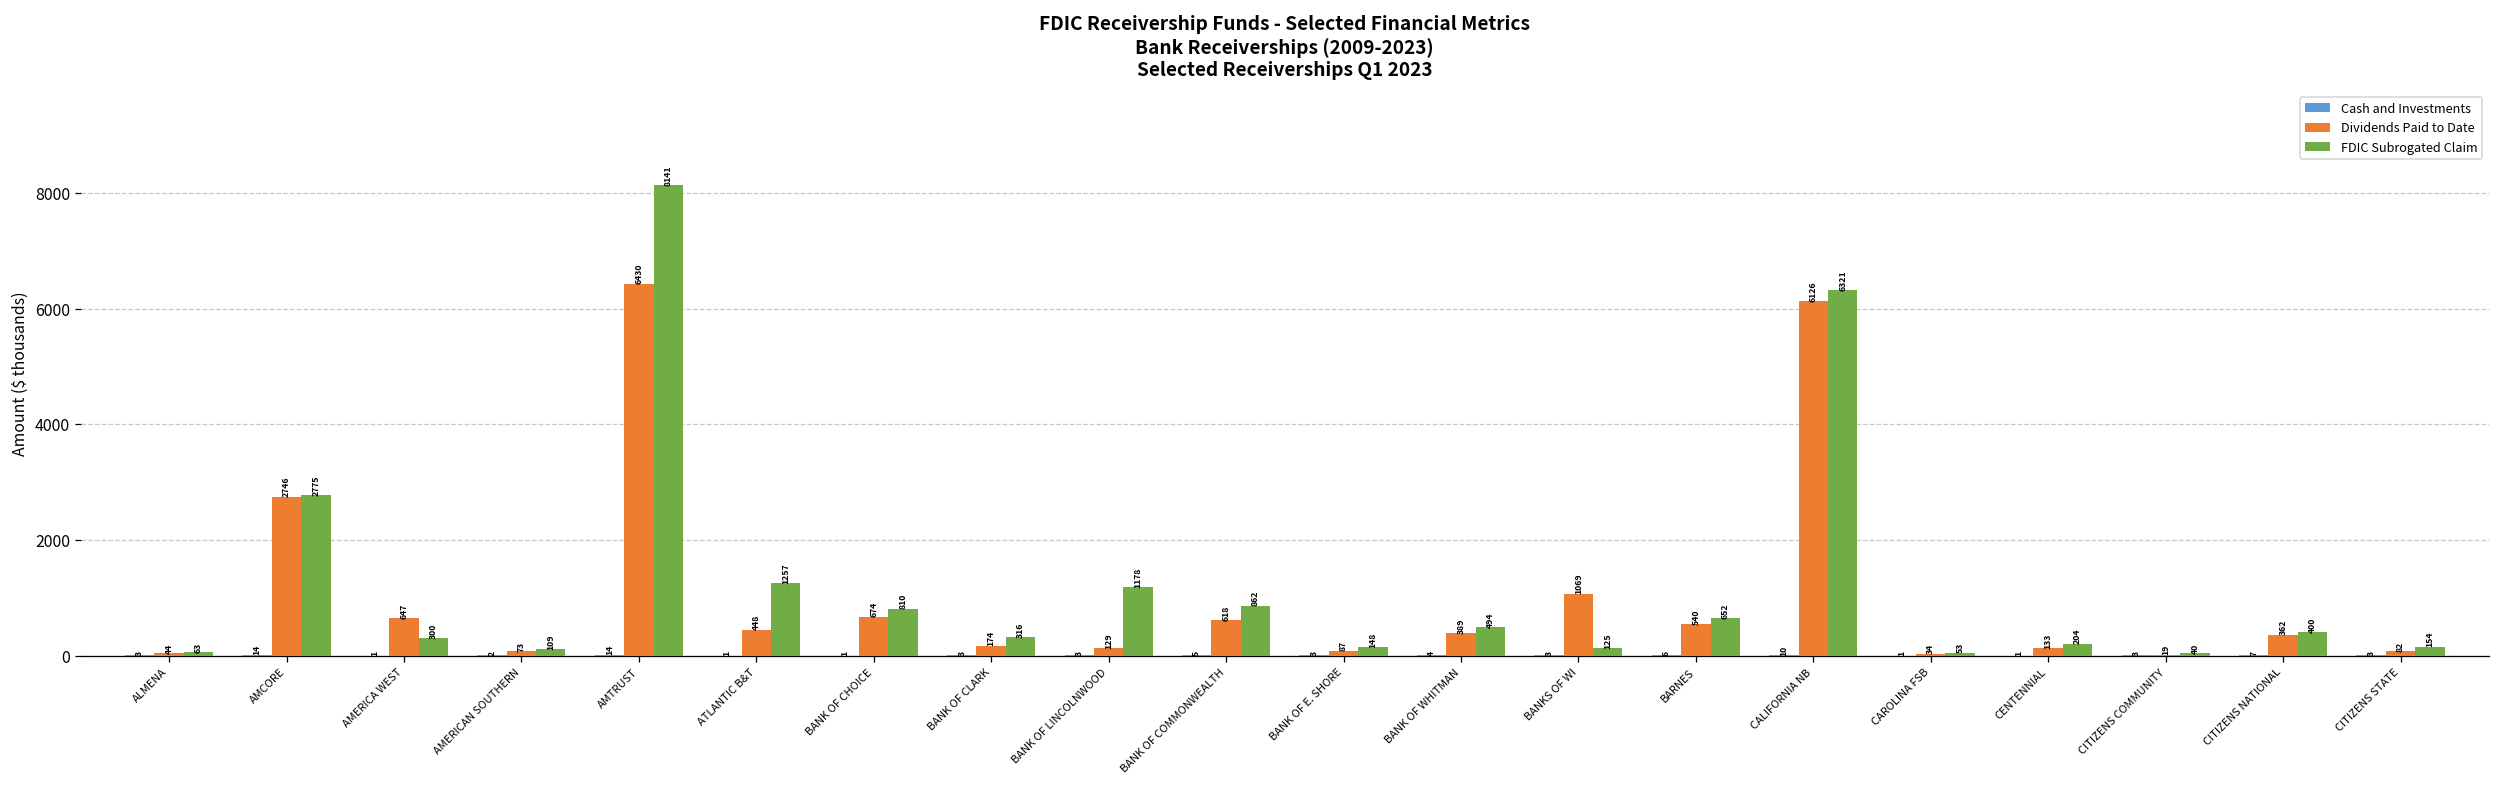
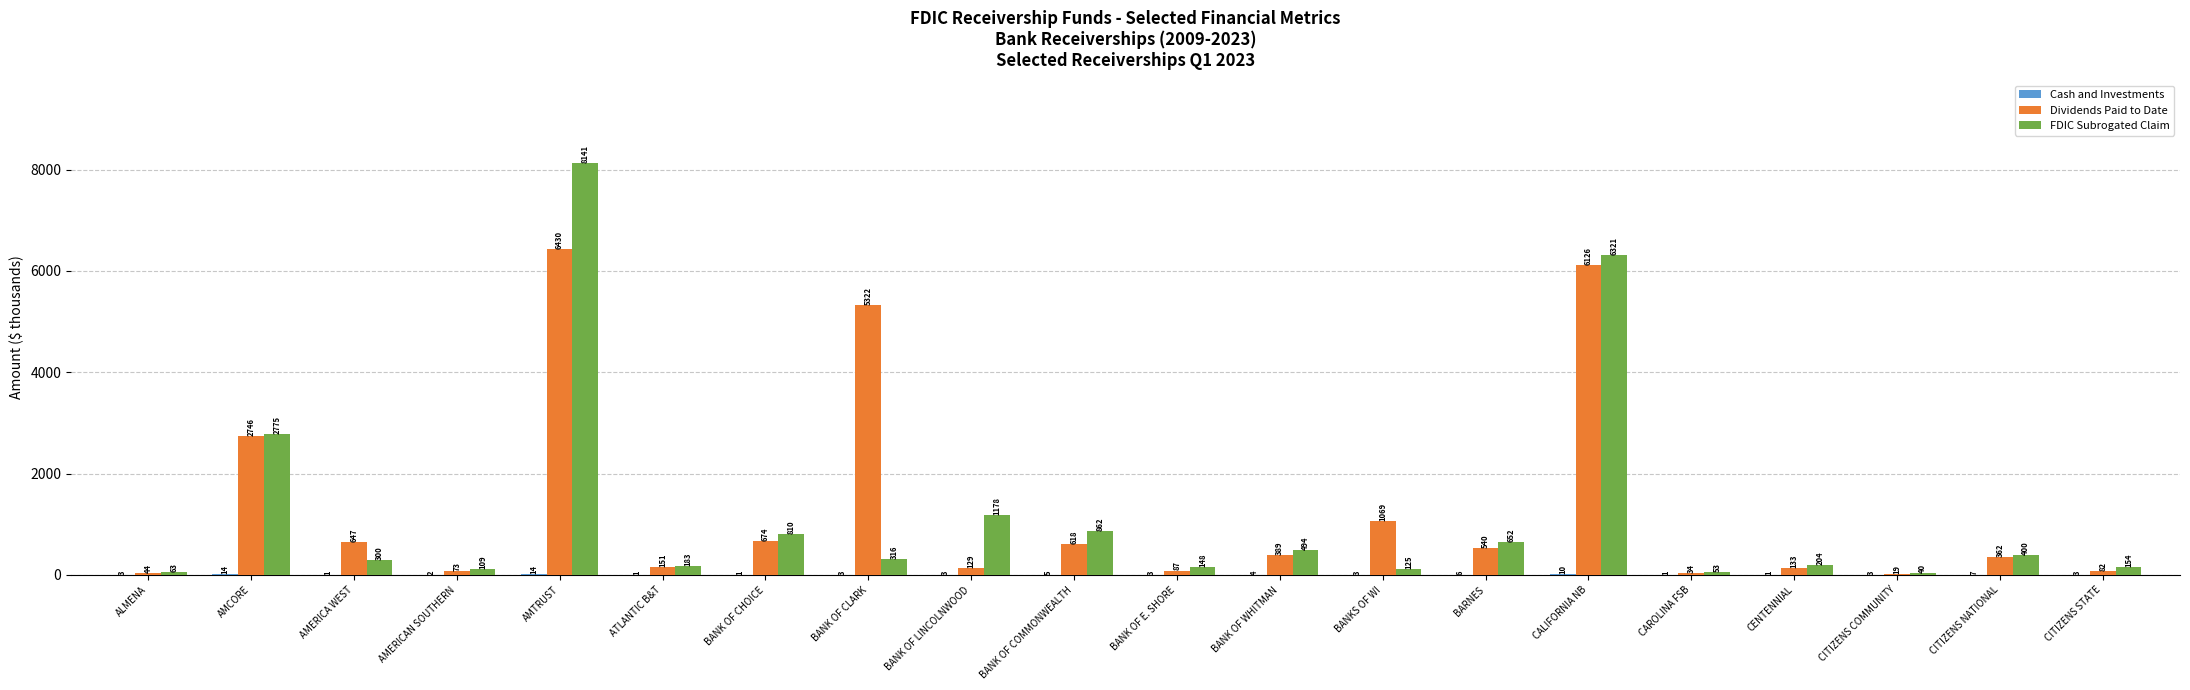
  {
    "Cash and Investments": {
      "ALMENA": 3,
      "AMCORE": 14,
      "AMERICA WEST": 1,
      "AMERICAN SOUTHERN": 2,
      "AMTRUST": 14,
      "ATLANTIC B&T": 1,
      "BANK OF CHOICE": 1,
      "BANK OF CLARK": 3,
      "BANK OF LINCOLNWOOD": 3,
      "BANK OF COMMONWEALTH": 5,
      "BANK OF E. SHORE": 3,
      "BANK OF WHITMAN": 4,
      "BANKS OF WI": 3,
      "BARNES": 6,
      "CALIFORNIA NB": 10,
      "CAROLINA FSB": 1,
      "CENTENNIAL": 1,
      "CITIZENS COMMUNITY": 3,
      "CITIZENS NATIONAL": 7,
      "CITIZENS STATE": 3
    },
    "Dividends Paid to Date": {
      "ALMENA": 44,
      "AMCORE": 2746,
      "AMERICA WEST": 647,
      "AMERICAN SOUTHERN": 73,
      "AMTRUST": 6430,
-     "ATLANTIC B&T": 448,
+     "ATLANTIC B&T": 151,
      "BANK OF CHOICE": 674,
-     "BANK OF CLARK": 174,
+     "BANK OF CLARK": 5322,
      "BANK OF LINCOLNWOOD": 129,
      "BANK OF COMMONWEALTH": 618,
      "BANK OF E. SHORE": 87,
      "BANK OF WHITMAN": 389,
      "BANKS OF WI": 1069,
      "BARNES": 540,
      "CALIFORNIA NB": 6126,
      "CAROLINA FSB": 34,
      "CENTENNIAL": 133,
      "CITIZENS COMMUNITY": 19,
      "CITIZENS NATIONAL": 362,
      "CITIZENS STATE": 82
    },
    "FDIC Subrogated Claim": {
      "ALMENA": 63,
      "AMCORE": 2775,
      "AMERICA WEST": 300,
      "AMERICAN SOUTHERN": 109,
      "AMTRUST": 8141,
-     "ATLANTIC B&T": 1257,
+     "ATLANTIC B&T": 183,
      "BANK OF CHOICE": 810,
      "BANK OF CLARK": 316,
      "BANK OF LINCOLNWOOD": 1178,
      "BANK OF COMMONWEALTH": 862,
      "BANK OF E. SHORE": 148,
      "BANK OF WHITMAN": 494,
      "BANKS OF WI": 125,
      "BARNES": 652,
      "CALIFORNIA NB": 6321,
      "CAROLINA FSB": 53,
      "CENTENNIAL": 204,
      "CITIZENS COMMUNITY": 40,
      "CITIZENS NATIONAL": 400,
      "CITIZENS STATE": 154
    }
  }
